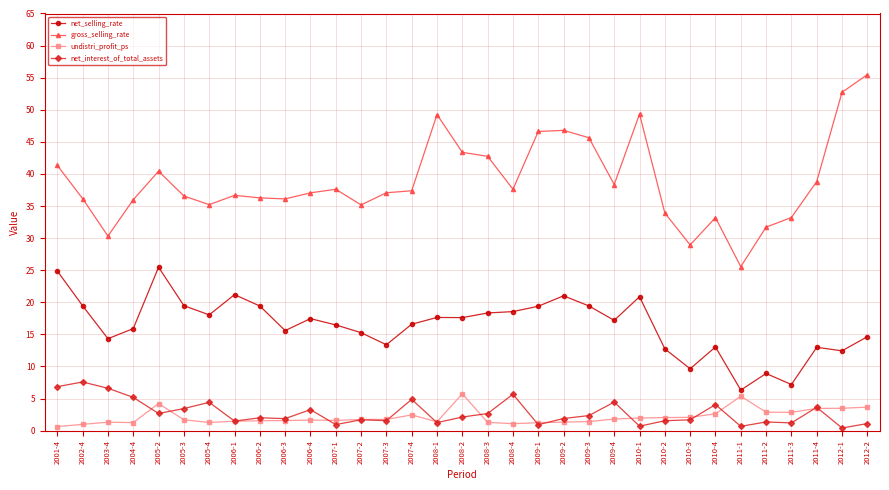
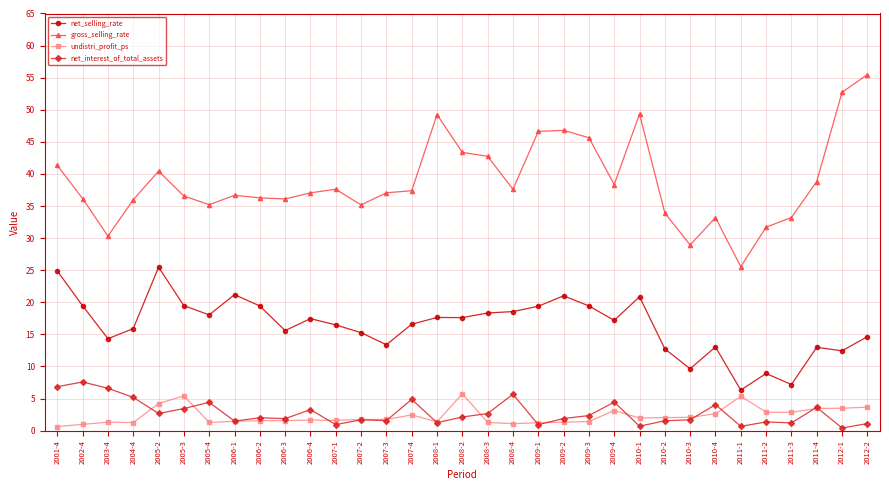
  {
    "undistri_profit_ps": {
      "2001-4": 1,
      "2002-4": 1,
      "2003-4": 1,
      "2004-4": 1,
      "2005-2": 4,
-     "2005-3": 2,
+     "2005-3": 5,
      "2005-4": 1,
      "2006-2": 2,
      "2006-4": 2,
      "2007-1": 2,
      "2007-4": 2,
      "2008-2": 6,
      "2008-3": 1,
      "2008-4": 1,
      "2009-2": 1,
      "2009-3": 1,
-     "2009-4": 2,
+     "2009-4": 3,
      "2010-1": 2,
      "2010-2": 2,
      "2010-4": 3,
      "2011-1": 5,
      "2011-2": 3,
      "2011-3": 3,
      "2012-1": 3,
      "2012-2": 4
    }
  }
